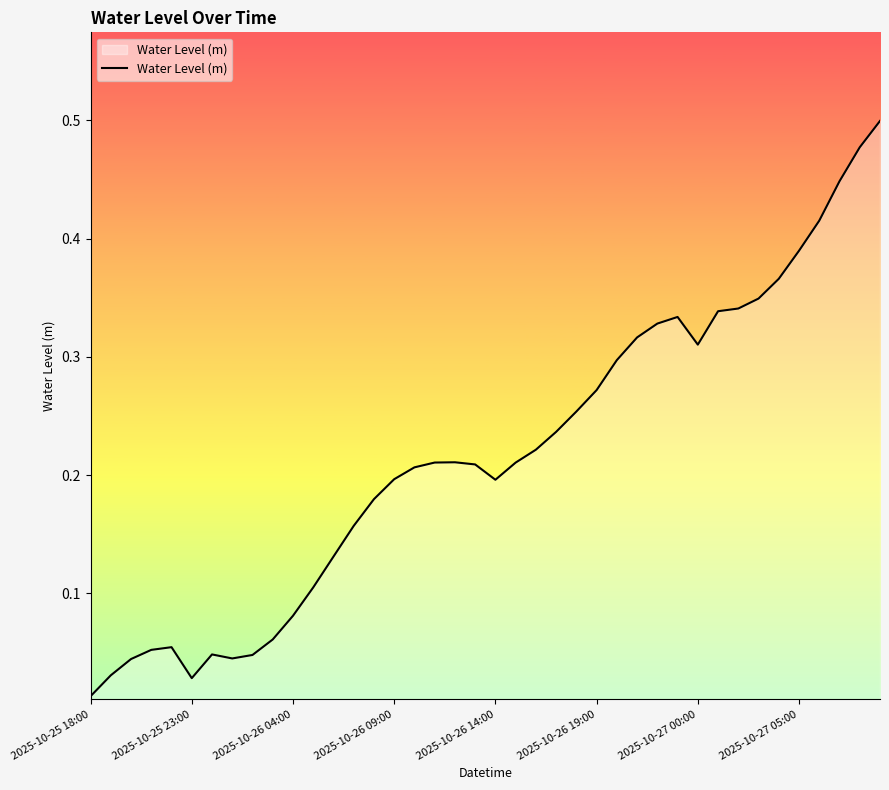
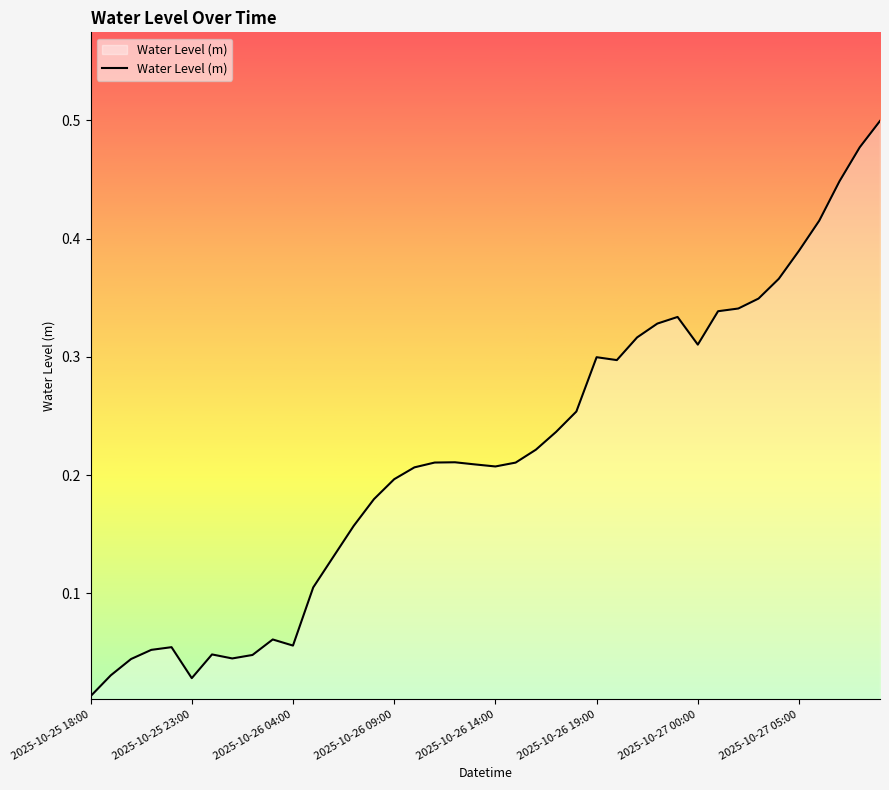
  {
    "2025-10-25 18:00": 0.013,
    "2025-10-25 23:00": 0.028,
-   "2025-10-26 04:00": 0.081,
+   "2025-10-26 04:00": 0.056,
    "2025-10-26 09:00": 0.197,
-   "2025-10-26 14:00": 0.196,
-   "2025-10-26 19:00": 0.272,
+   "2025-10-26 14:00": 0.207,
+   "2025-10-26 19:00": 0.300,
    "2025-10-27 00:00": 0.310,
    "2025-10-27 05:00": 0.390
  }
